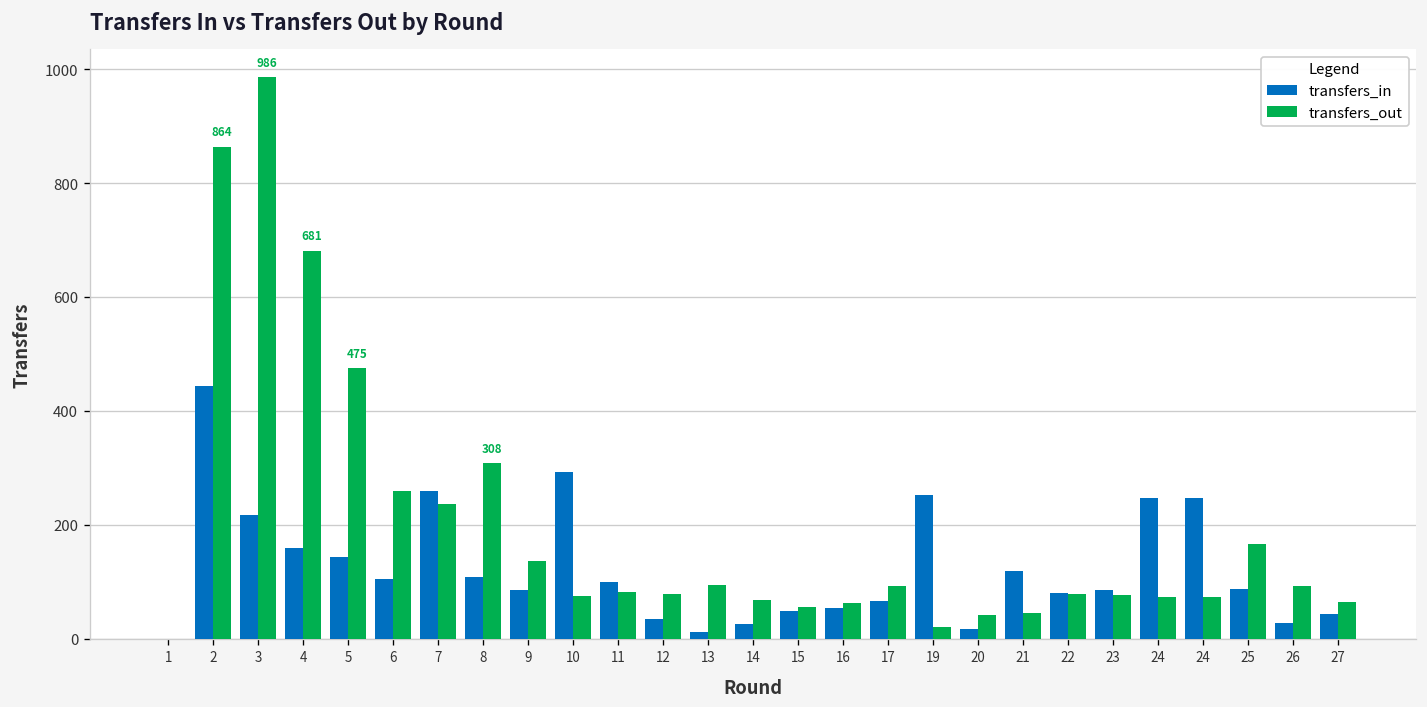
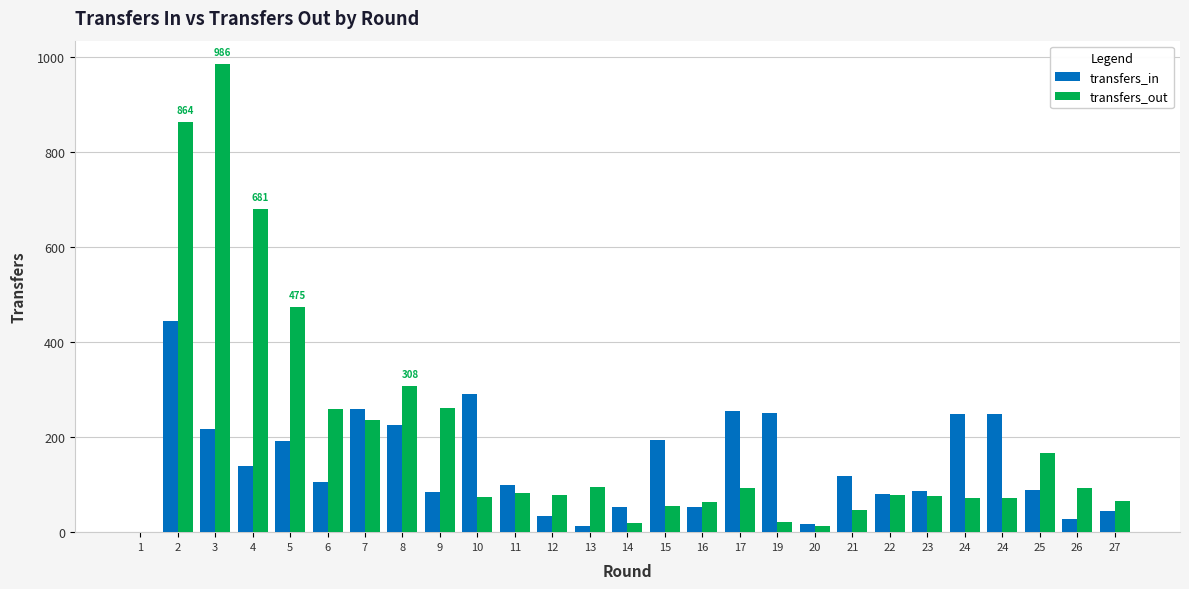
  {
    "transfers_in": {
      "1": 0,
      "2": 440,
      "3": 220,
-     "4": 160,
-     "5": 140,
+     "4": 140,
+     "5": 190,
      "6": 110,
      "7": 260,
-     "8": 110,
+     "8": 230,
      "9": 90,
      "10": 290,
      "11": 100,
      "12": 30,
      "13": 10,
-     "14": 30,
-     "15": 50,
+     "14": 50,
+     "15": 190,
      "16": 50,
-     "17": 70,
+     "17": 260,
      "19": 250,
      "20": 20,
      "21": 120,
      "22": 80,
      "23": 90,
      "25": 90,
      "26": 30,
      "27": 40
    },
    "transfers_out": {
      "1": 0,
      "6": 260,
      "7": 240,
-     "9": 140,
+     "9": 260,
      "10": 80,
      "11": 80,
      "12": 80,
      "13": 100,
-     "14": 70,
+     "14": 20,
      "15": 60,
      "16": 60,
      "17": 90,
      "19": 20,
-     "20": 40,
+     "20": 10,
      "21": 50,
      "22": 80,
      "23": 80,
      "25": 170,
      "26": 90,
      "27": 70
    }
  }
